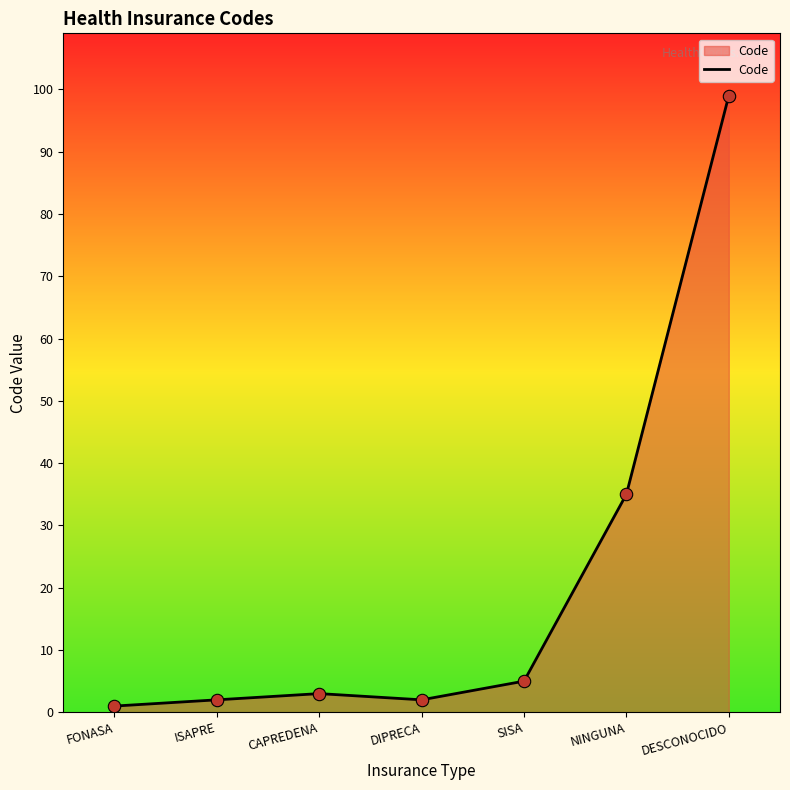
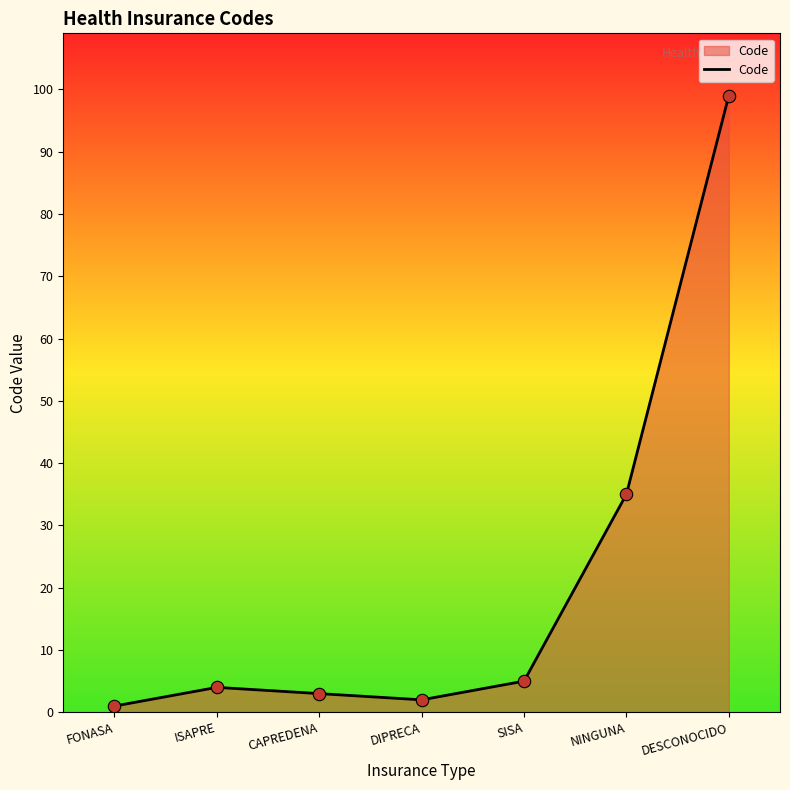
  {
    "FONASA": 1,
-   "ISAPRE": 2,
+   "ISAPRE": 4,
    "CAPREDENA": 3,
    "DIPRECA": 2,
    "SISA": 5,
    "NINGUNA": 35,
    "DESCONOCIDO": 99
  }
